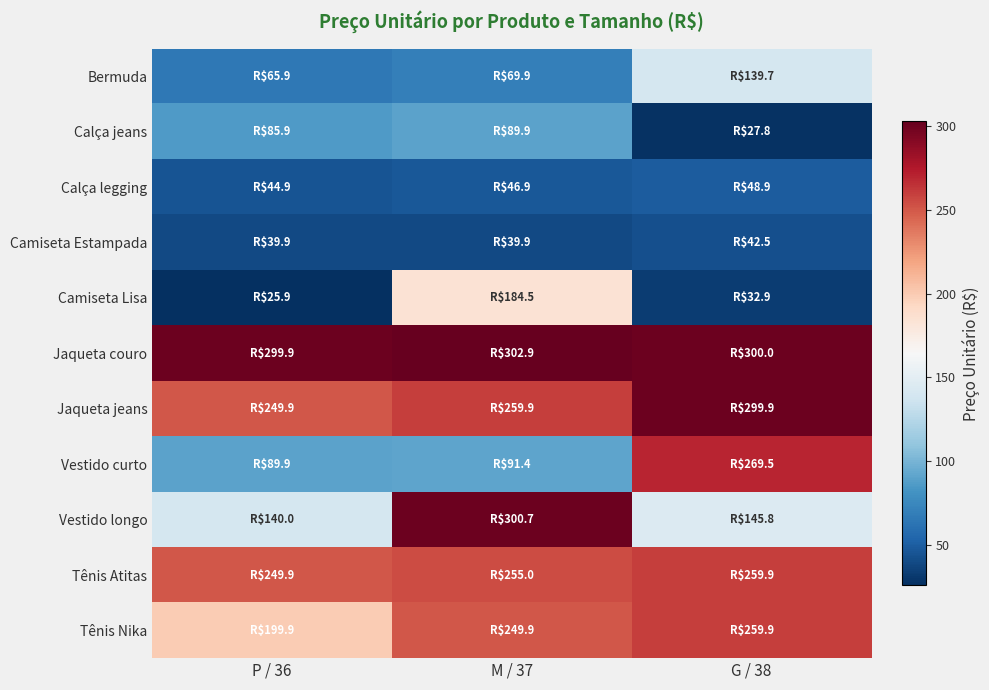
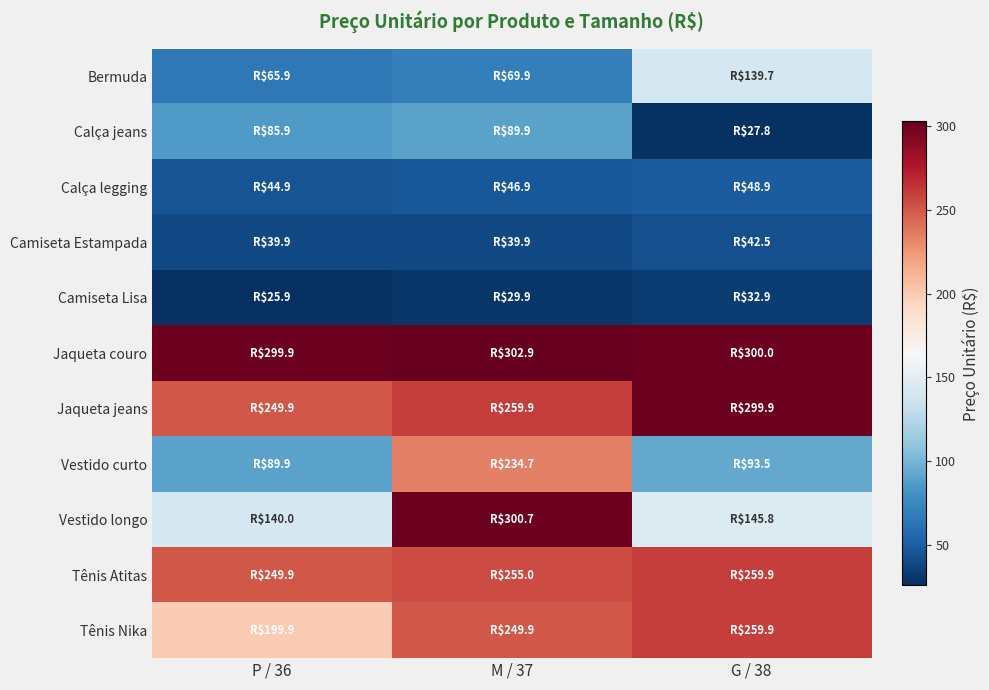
  {
    "Bermuda": {
      "P / 36": "$65.9",
      "M / 37": "$69.9",
      "G / 38": "$139.7"
    },
    "Calça jeans": {
      "P / 36": "$85.9",
      "M / 37": "$89.9",
      "G / 38": "$27.8"
    },
    "Calça legging": {
      "P / 36": "$44.9",
      "M / 37": "$46.9",
      "G / 38": "$48.9"
    },
    "Camiseta Estampada": {
      "P / 36": "$39.9",
      "M / 37": "$39.9",
      "G / 38": "$42.5"
    },
    "Camiseta Lisa": {
      "P / 36": "$25.9",
-     "M / 37": "$184.5",
+     "M / 37": "$29.9",
      "G / 38": "$32.9"
    },
    "Jaqueta couro": {
      "P / 36": "$299.9",
      "M / 37": "$302.9",
      "G / 38": "$300.0"
    },
    "Jaqueta jeans": {
      "P / 36": "$249.9",
      "M / 37": "$259.9",
      "G / 38": "$299.9"
    },
    "Vestido curto": {
      "P / 36": "$89.9",
-     "M / 37": "$91.4",
-     "G / 38": "$269.5"
+     "M / 37": "$234.7",
+     "G / 38": "$93.5"
    },
    "Vestido longo": {
      "P / 36": "$140.0",
      "M / 37": "$300.7",
      "G / 38": "$145.8"
    },
    "Tênis Atitas": {
      "P / 36": "$249.9",
      "M / 37": "$255.0",
      "G / 38": "$259.9"
    },
    "Tênis Nika": {
      "P / 36": "$199.9",
      "M / 37": "$249.9",
      "G / 38": "$259.9"
    }
  }
